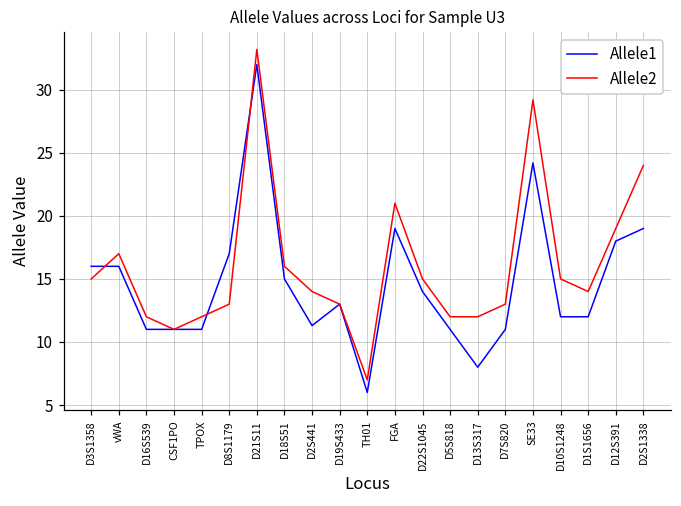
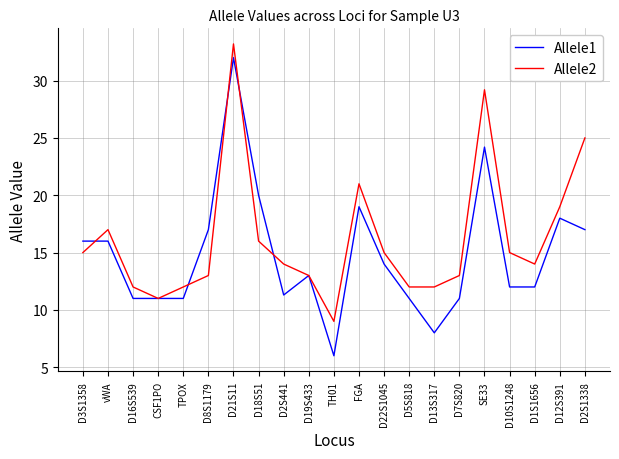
  {
    "Allele1": {
      "D3S1358": 16,
      "vWA": 16,
      "D16S539": 11,
      "TPOX": 11,
      "D8S1179": 17,
      "D21S11": 32,
-     "D18S51": 15,
+     "D18S51": 20,
      "D2S441": 11.3,
      "TH01": 6,
      "FGA": 19,
      "D22S1045": 14,
      "D5S818": 11,
      "D13S317": 8,
      "D7S820": 11,
      "SE33": 24,
      "D10S1248": 12,
      "D1S1656": 12,
      "D12S391": 18,
-     "D2S1338": 19
+     "D2S1338": 17
    },
    "Allele2": {
      "D3S1358": 15,
      "vWA": 17,
      "D16S539": 12,
      "TPOX": 12,
      "D8S1179": 13,
      "D21S11": 33,
      "D18S51": 16,
      "D2S441": 14,
-     "TH01": 7,
+     "TH01": 9,
      "FGA": 21,
      "D22S1045": 15,
      "D5S818": 12,
      "D13S317": 12,
      "D7S820": 13,
      "SE33": 29,
      "D10S1248": 15,
      "D1S1656": 14,
      "D12S391": 19,
-     "D2S1338": 24
+     "D2S1338": 25
    }
  }
